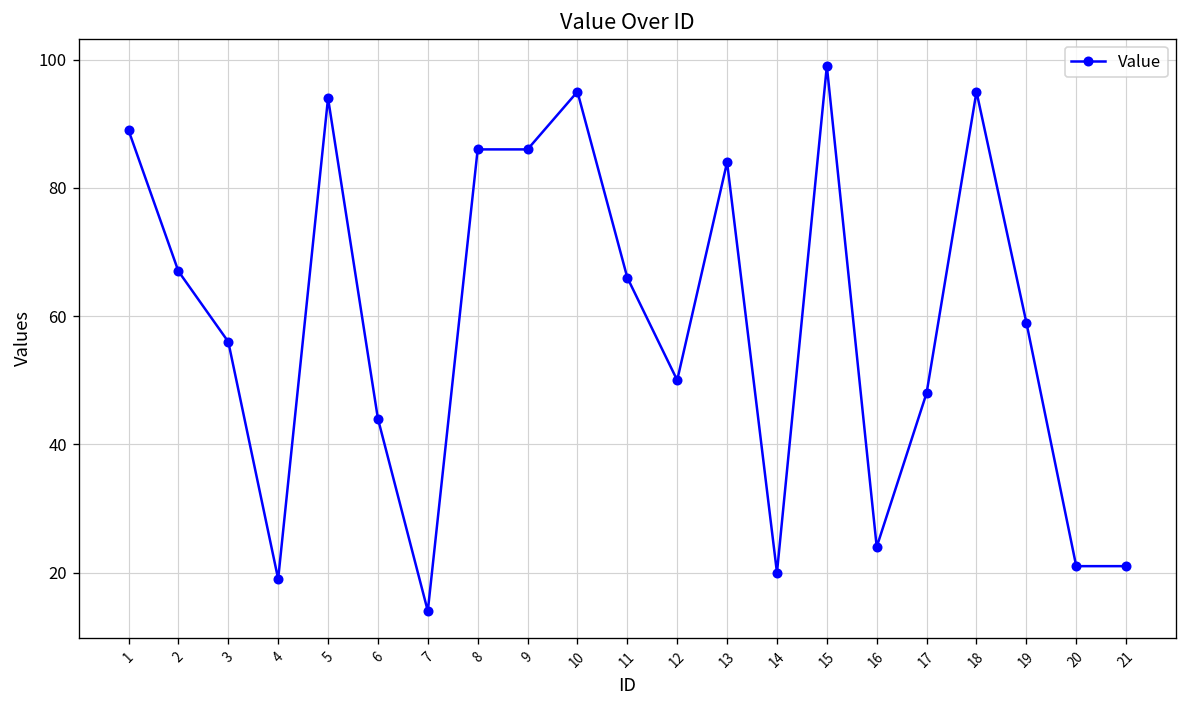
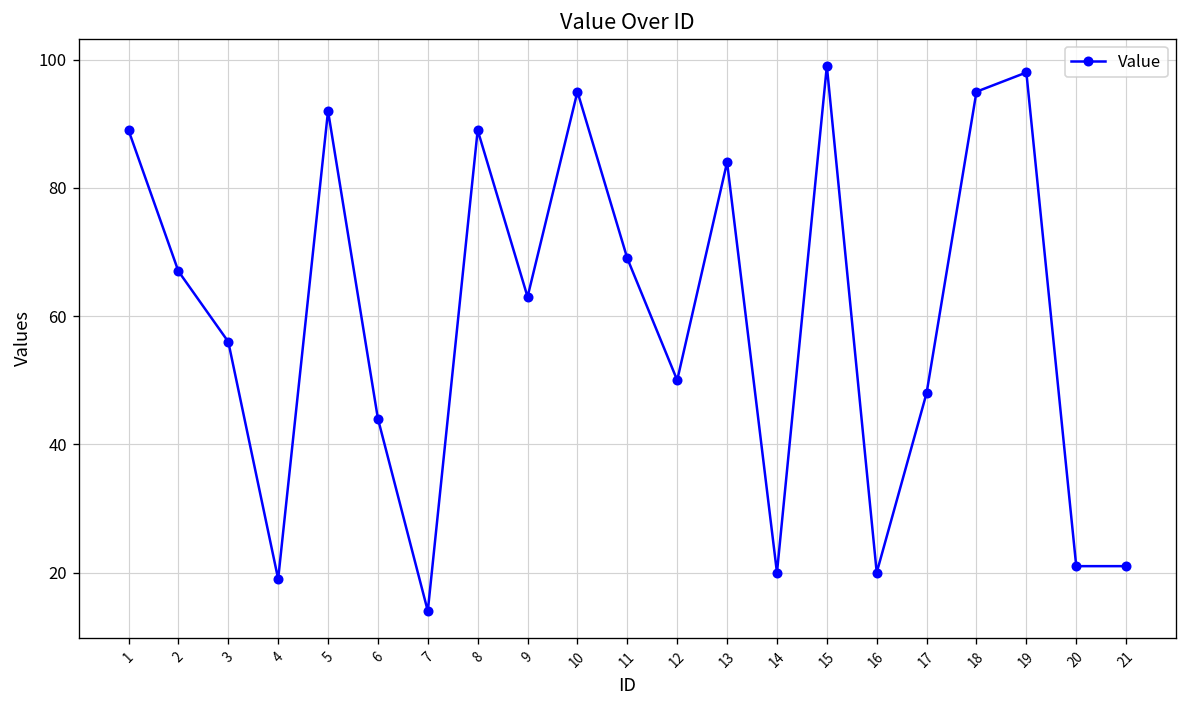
  {
    "1": 89,
    "2": 67,
    "3": 56,
    "4": 19,
-   "5": 94,
+   "5": 92,
    "6": 44,
    "7": 14,
-   "8": 86,
-   "9": 86,
+   "8": 89,
+   "9": 63,
    "10": 95,
-   "11": 66,
+   "11": 69,
    "12": 50,
    "13": 84,
    "14": 20,
    "15": 99,
-   "16": 24,
+   "16": 20,
    "17": 48,
    "18": 95,
-   "19": 59,
+   "19": 98,
    "20": 21,
    "21": 21
  }
